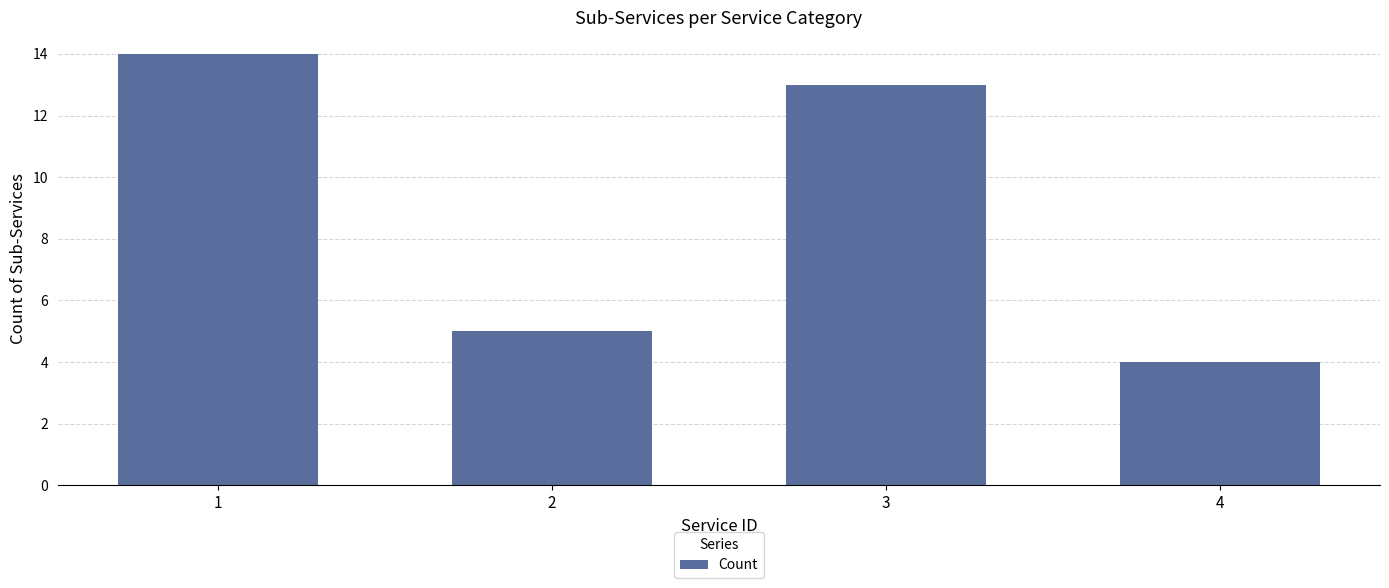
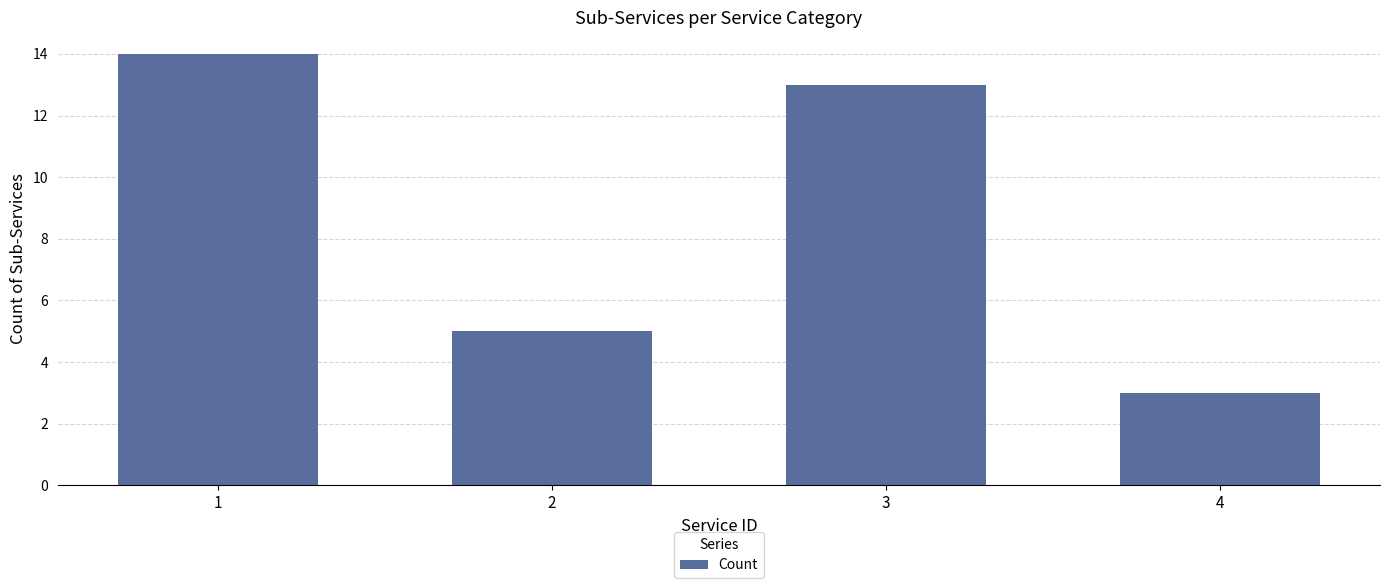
  {
    "1": 14,
    "2": 5,
    "3": 13,
-   "4": 4
+   "4": 3
  }
